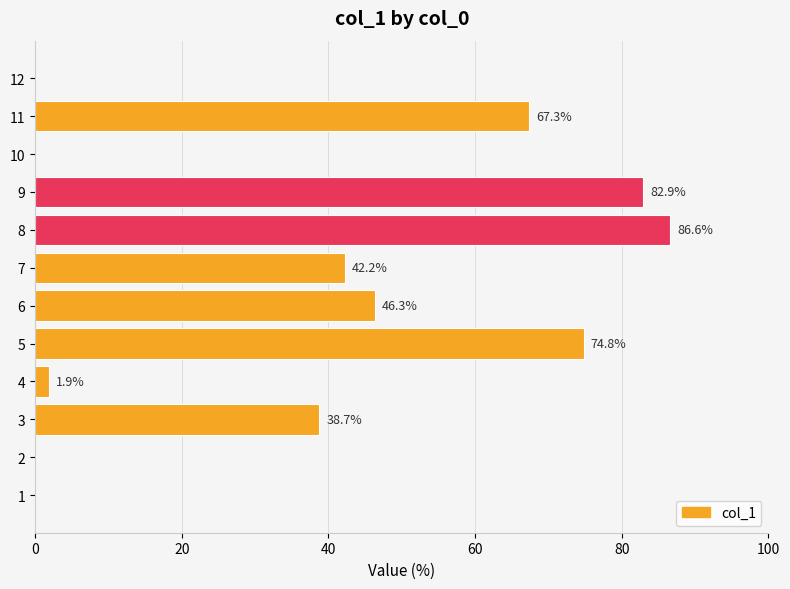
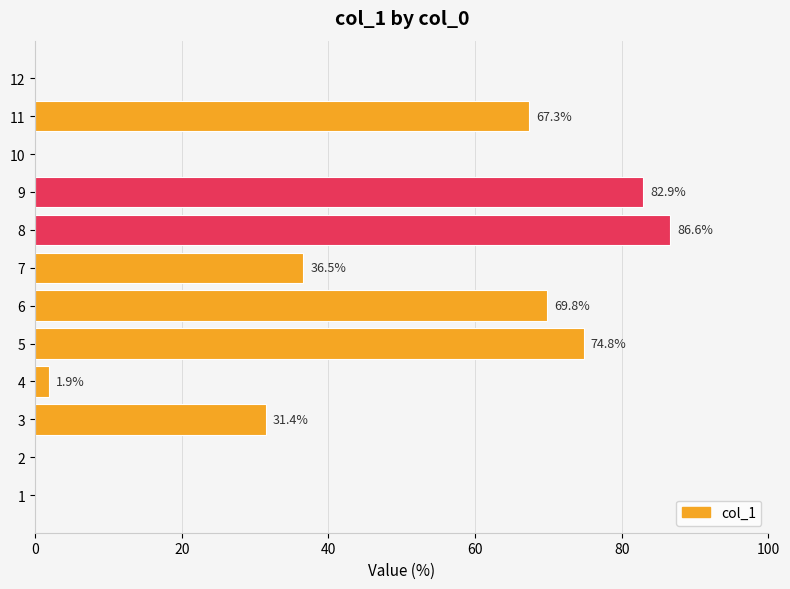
  {
    "11": "67.3%",
    "9": "82.9%",
    "8": "86.6%",
-   "7": "42.2%",
-   "6": "46.3%",
+   "7": "36.5%",
+   "6": "69.8%",
    "5": "74.8%",
    "4": "1.9%",
-   "3": "38.7%"
+   "3": "31.4%"
  }
